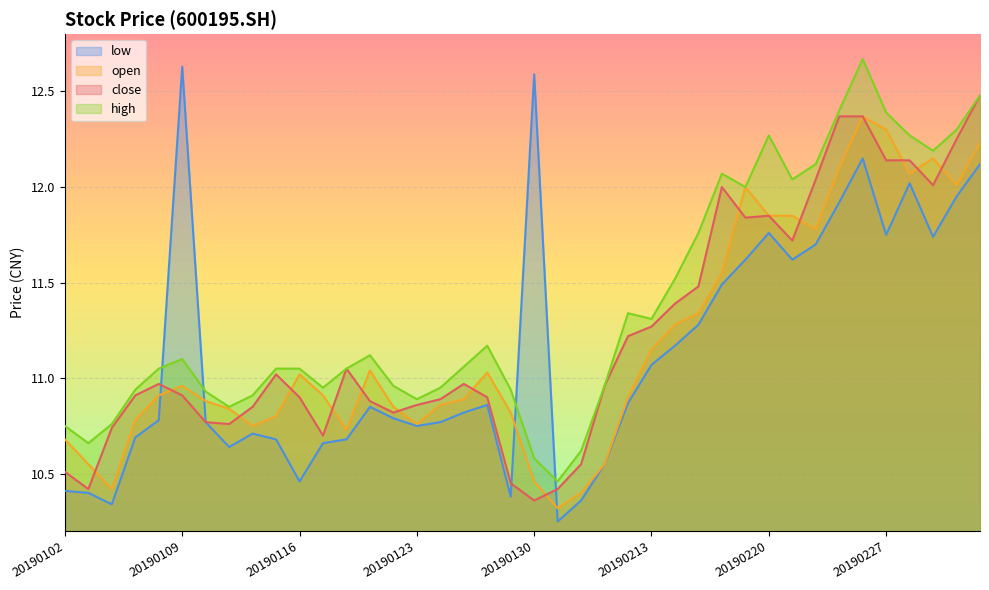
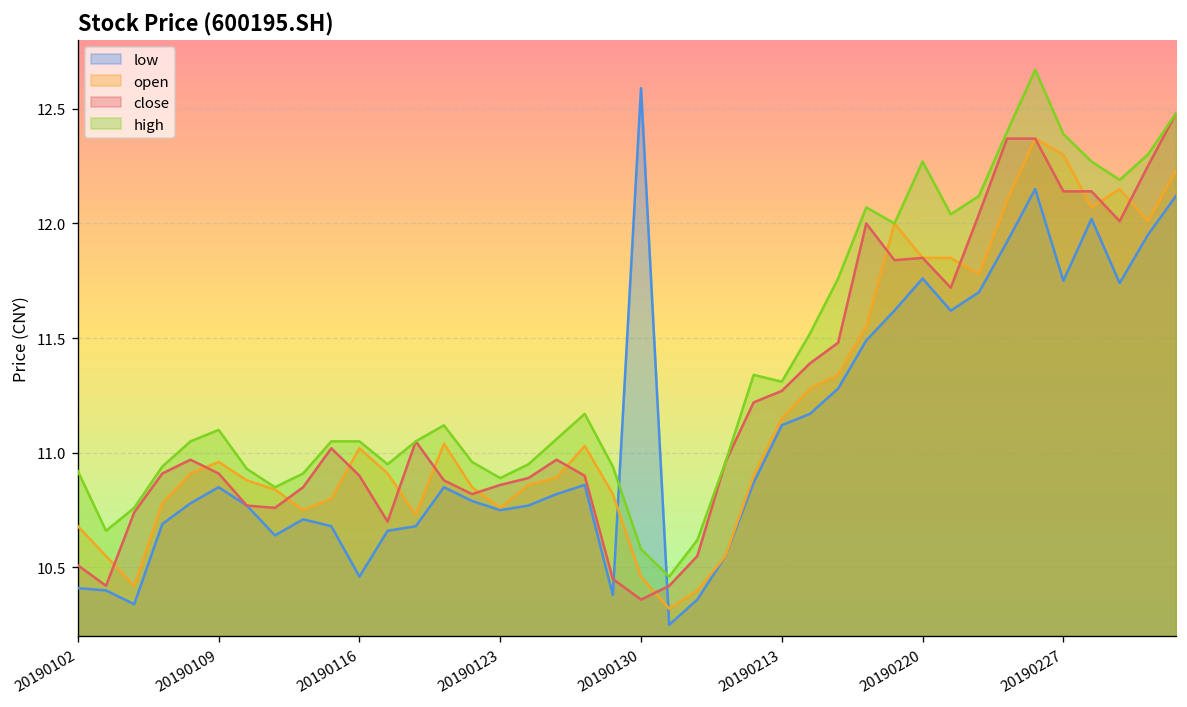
  {
    "low": {
      "20190102": 10.41,
-     "20190109": 12.63,
+     "20190109": 10.85,
      "20190116": 10.46,
      "20190130": 12.59,
-     "20190213": 11.07,
+     "20190213": 11.12,
      "20190220": 11.76,
      "20190227": 11.75
    },
    "high": {
-     "20190102": 10.75,
+     "20190102": 10.92,
      "20190109": 11.10,
      "20190116": 11.05,
      "20190123": 10.89,
      "20190130": 10.58,
      "20190213": 11.31,
      "20190220": 12.27,
      "20190227": 12.39
    }
  }
